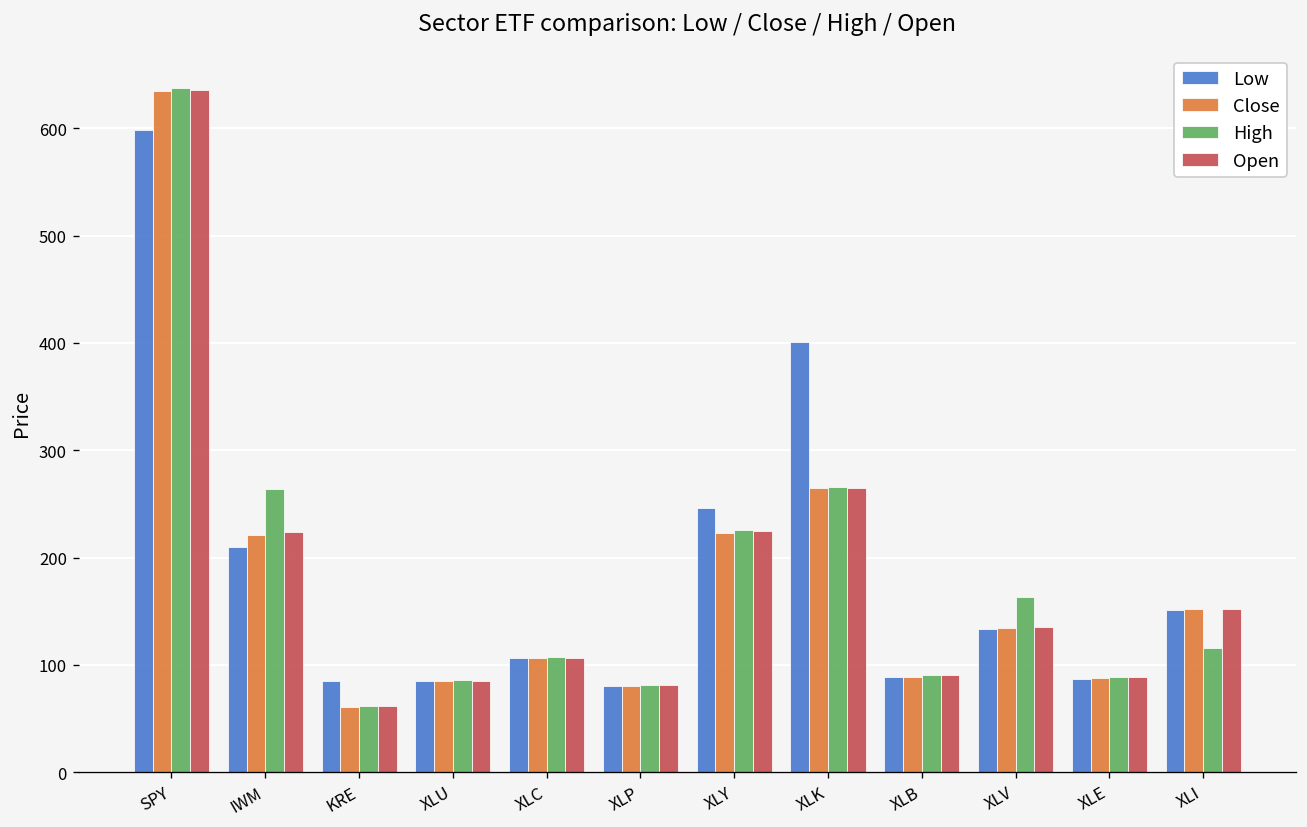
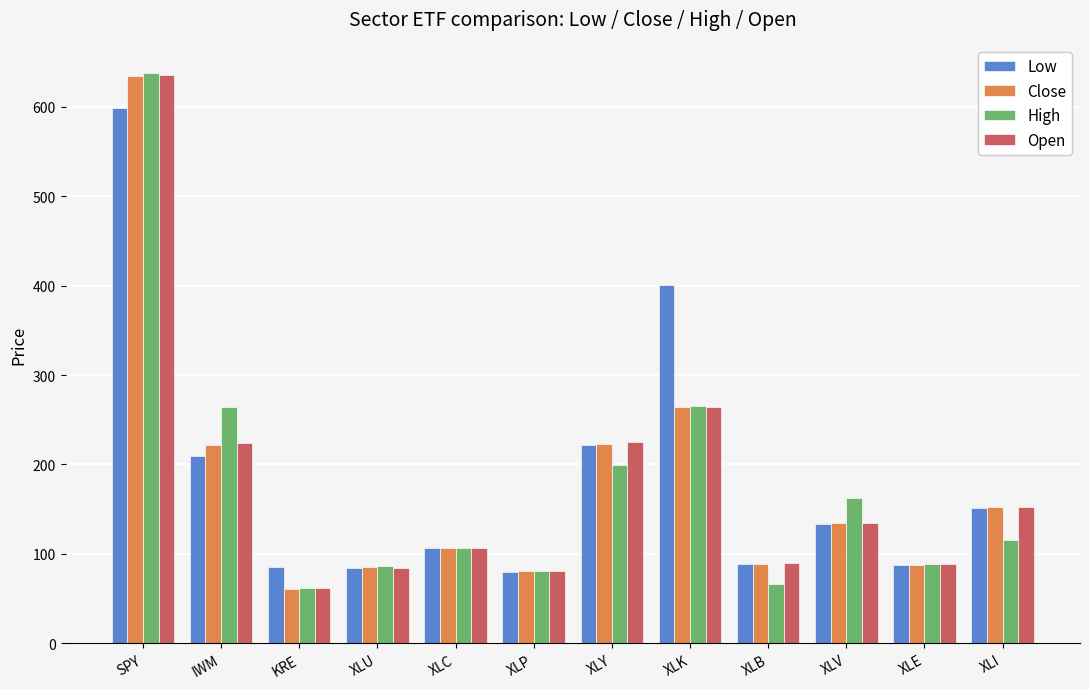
  {
    "Low": {
      "SPY": 600,
      "IWM": 210,
      "KRE": 90,
      "XLU": 80,
      "XLC": 110,
      "XLP": 80,
-     "XLY": 250,
+     "XLY": 220,
      "XLK": 400,
      "XLB": 90,
      "XLV": 130,
      "XLE": 90,
      "XLI": 150
    },
    "High": {
      "SPY": 640,
      "IWM": 260,
      "KRE": 60,
      "XLU": 90,
      "XLC": 110,
      "XLP": 80,
-     "XLY": 230,
+     "XLY": 200,
      "XLK": 270,
-     "XLB": 90,
+     "XLB": 70,
      "XLV": 160,
      "XLE": 90,
      "XLI": 120
    }
  }
